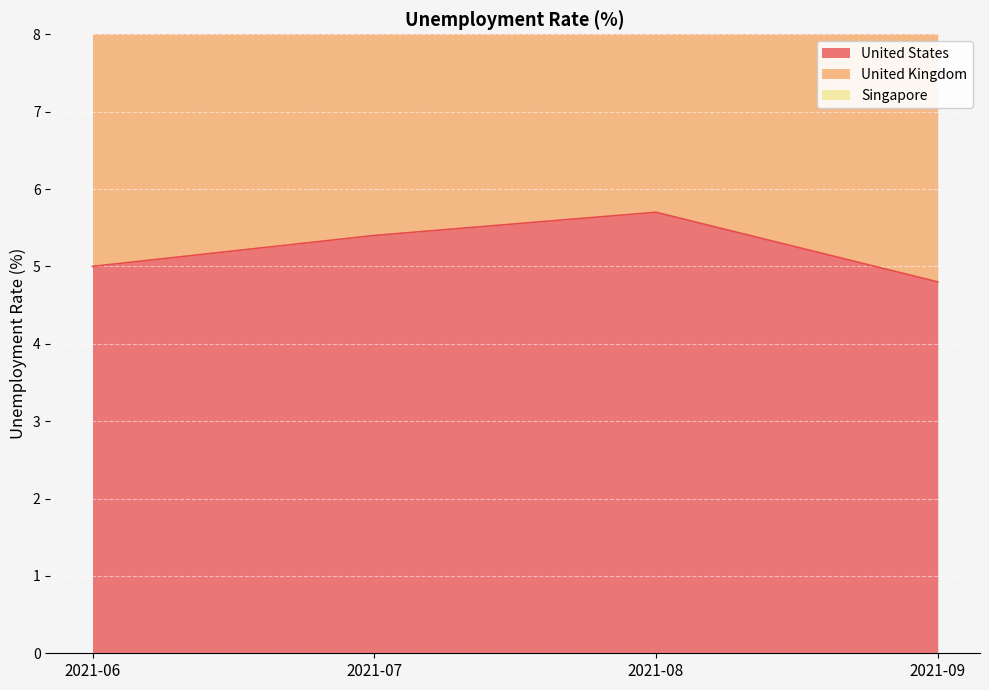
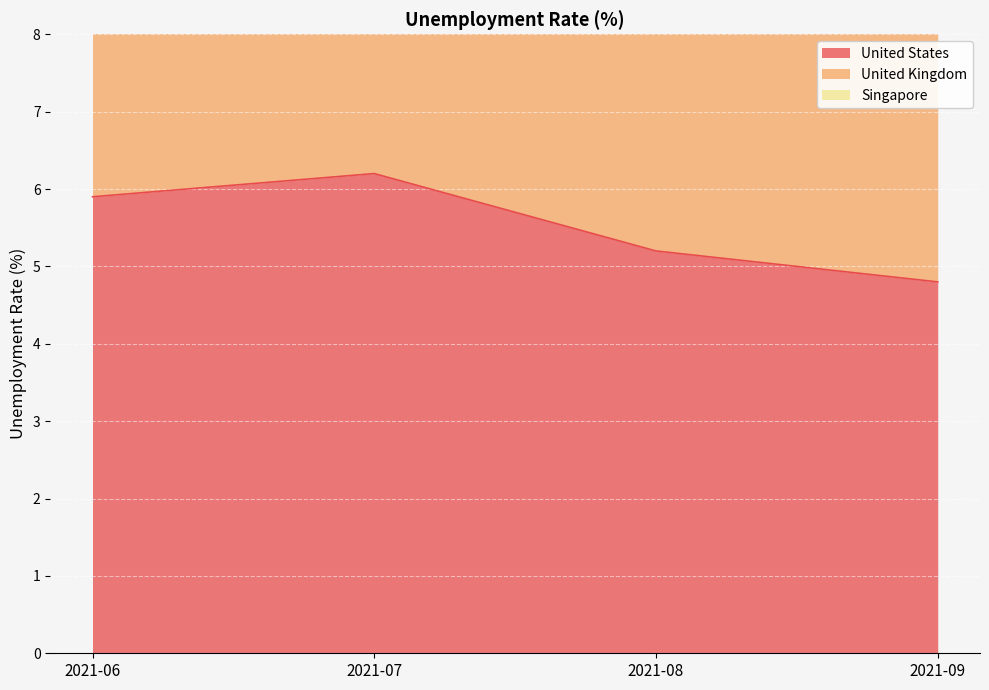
  {
    "United States": {
-     "2021-06": 5.0,
-     "2021-07": 5.4,
-     "2021-08": 5.7,
+     "2021-06": 5.9,
+     "2021-07": 6.2,
+     "2021-08": 5.2,
      "2021-09": 4.8
    }
  }
